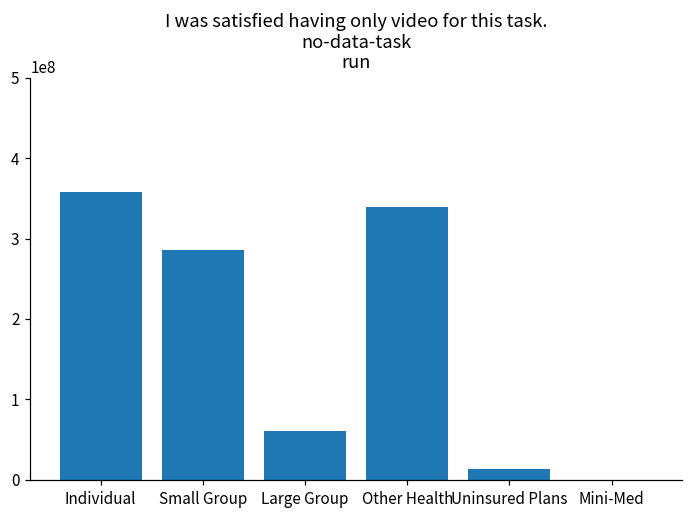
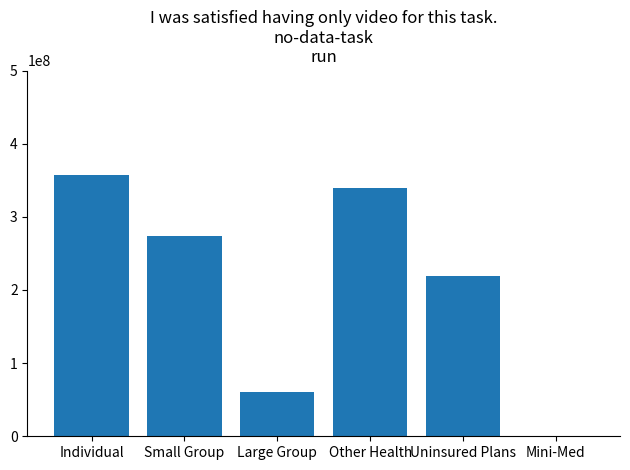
  {
    "Individual": 360000000,
-   "Small Group": 290000000,
+   "Small Group": 270000000,
    "Large Group": 60000000,
    "Other Health": 340000000,
-   "Uninsured Plans": 10000000,
+   "Uninsured Plans": 220000000,
    "Mini-Med": 0
  }
